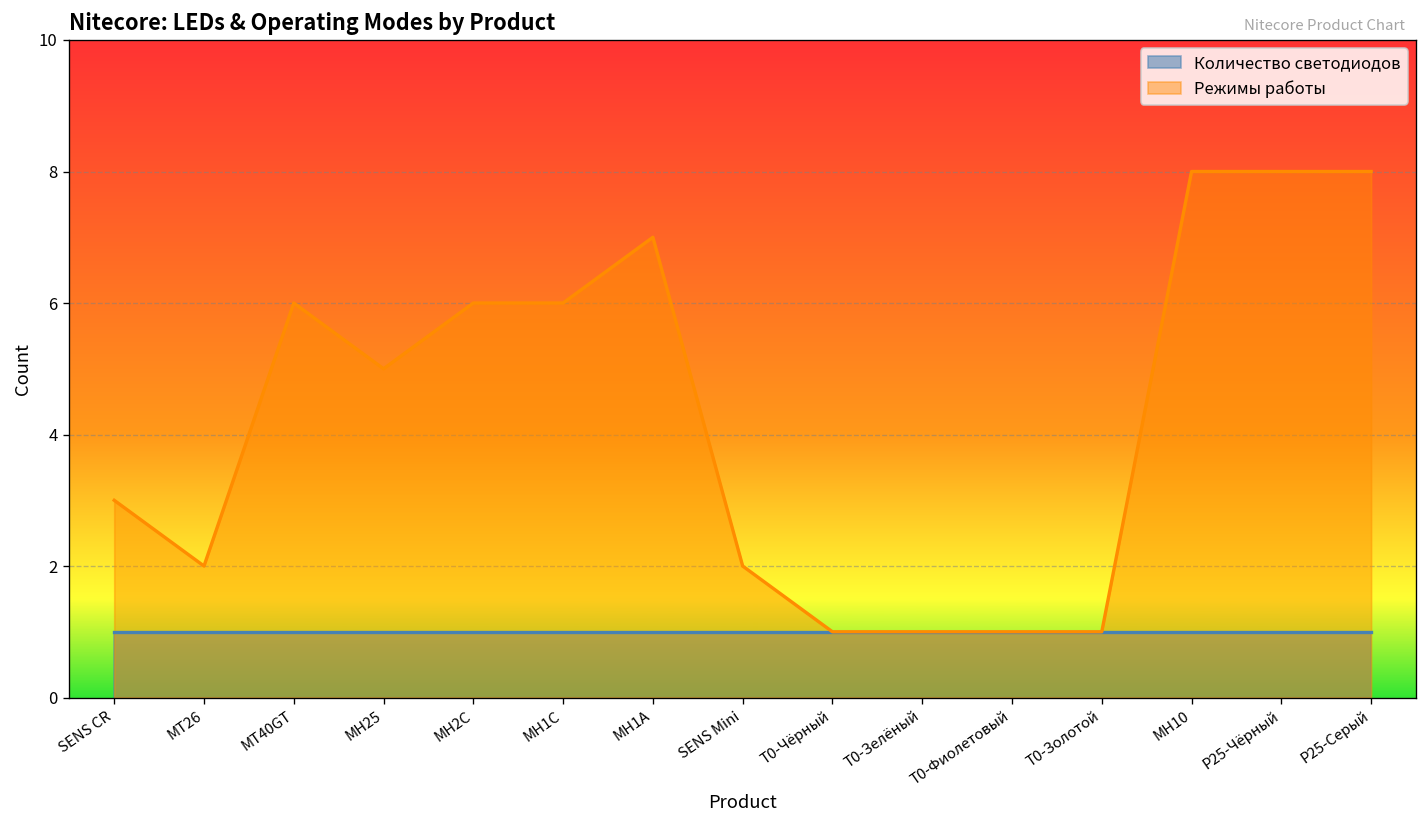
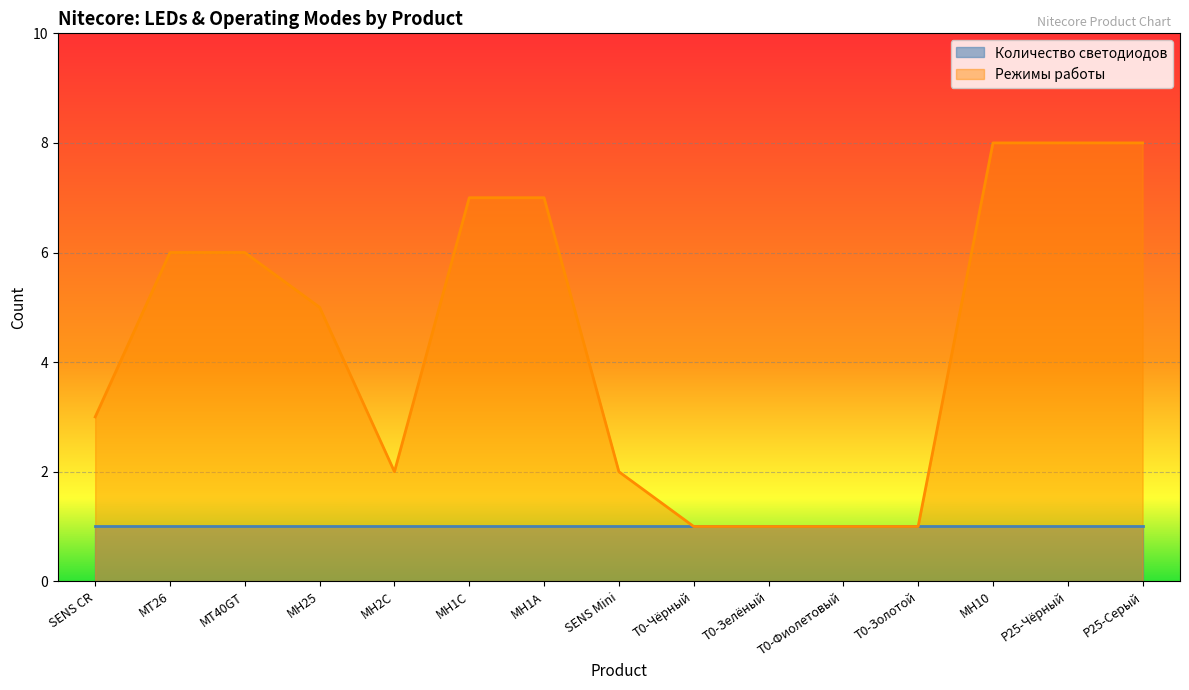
  {
    "Количество светодиодов": {
      "SENS CR": 1,
      "MT26": 1,
      "MT40GT": 1,
      "MH25": 1,
      "MH2C": 1,
      "MH1C": 1,
      "MH1A": 1,
      "SENS Mini": 1,
      "MH10": 1,
      "P25-Чёрный": 1,
      "P25-Серый": 1
    },
    "Режимы работы": {
      "SENS CR": 3,
-     "MT26": 2,
+     "MT26": 6,
      "MT40GT": 6,
      "MH25": 5,
-     "MH2C": 6,
-     "MH1C": 6,
+     "MH2C": 2,
+     "MH1C": 7,
      "MH1A": 7,
      "SENS Mini": 2,
      "MH10": 8,
      "P25-Чёрный": 8,
      "P25-Серый": 8
    }
  }
